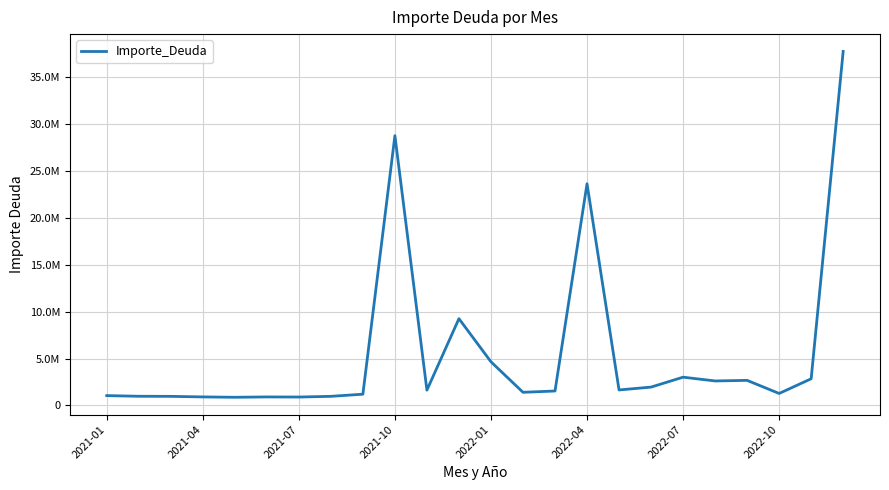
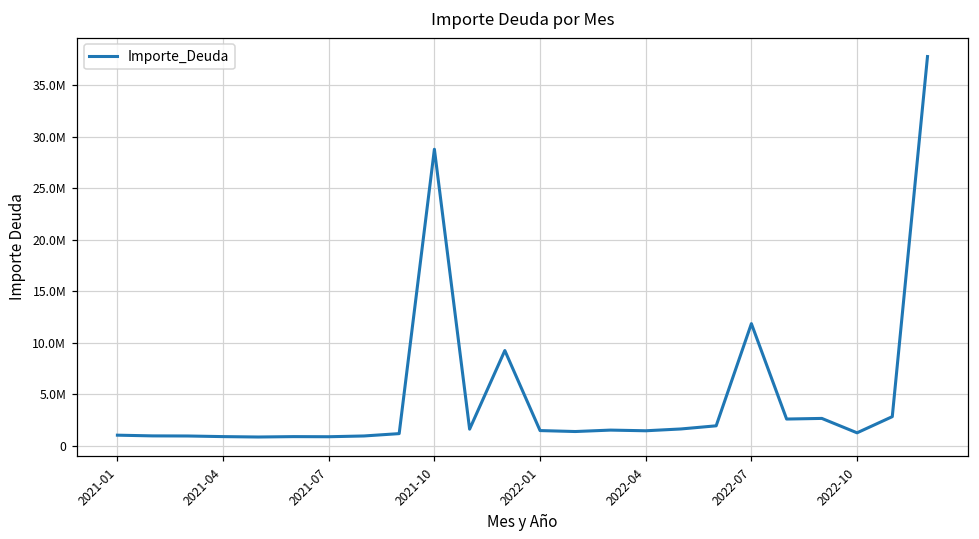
  {
    "2021-01": 1000000,
    "2021-04": 1000000,
    "2021-07": 1000000,
    "2021-10": 29000000,
-   "2022-01": 5000000,
-   "2022-04": 24000000,
-   "2022-07": 3000000,
+   "2022-01": 1000000,
+   "2022-04": 1000000,
+   "2022-07": 12000000,
    "2022-10": 1000000
  }
